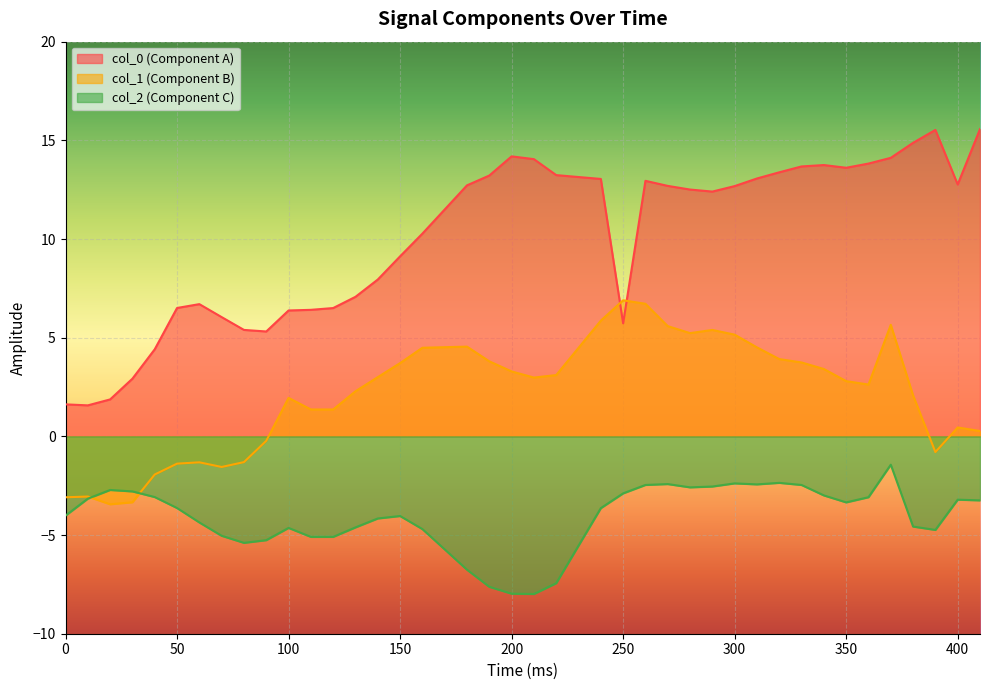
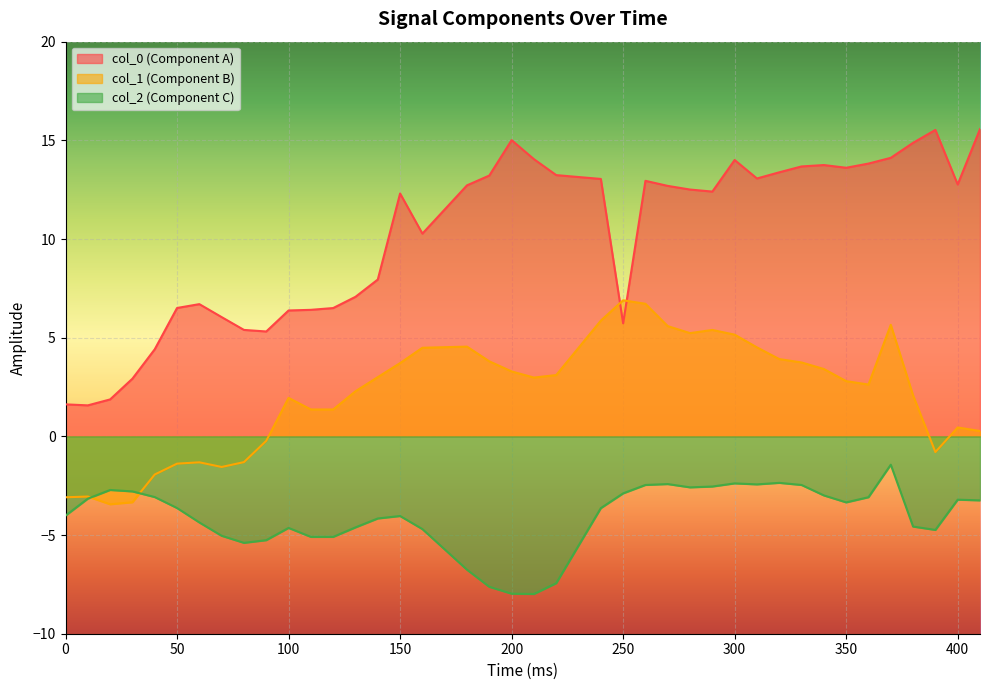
  {
    "col_0 (Component A)": {
      "0": 1.6,
      "50": 6.5,
      "100": 6.4,
-     "150": 9.1,
-     "200": 14.2,
+     "150": 12.3,
+     "200": 15.0,
      "250": 5.7,
-     "300": 12.7,
+     "300": 14.0,
      "350": 13.6,
      "400": 12.8
    }
  }
